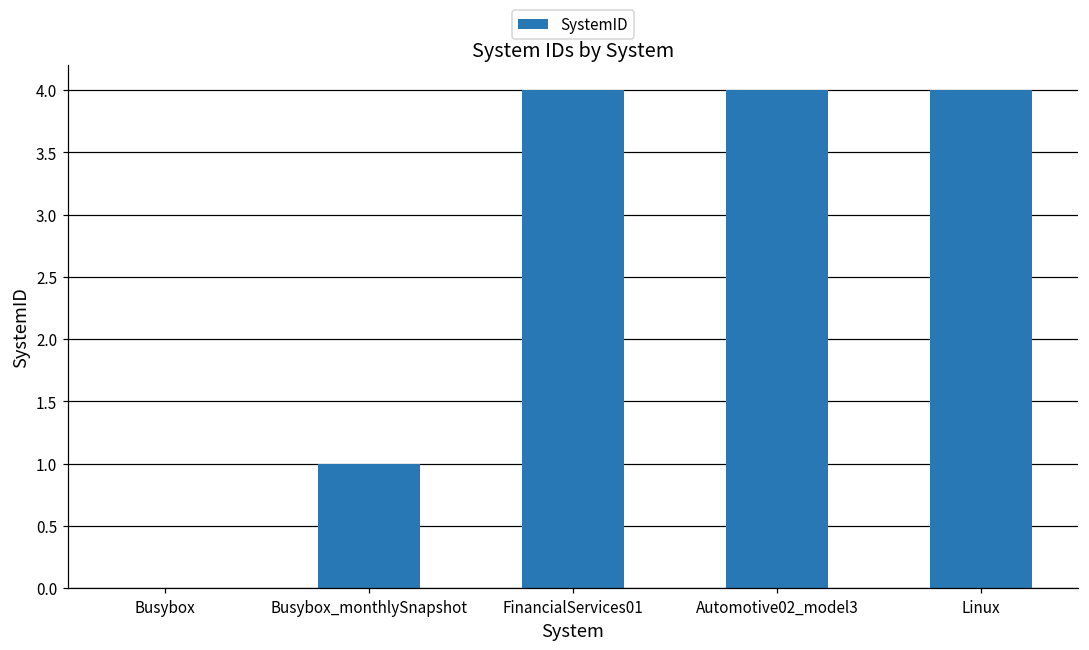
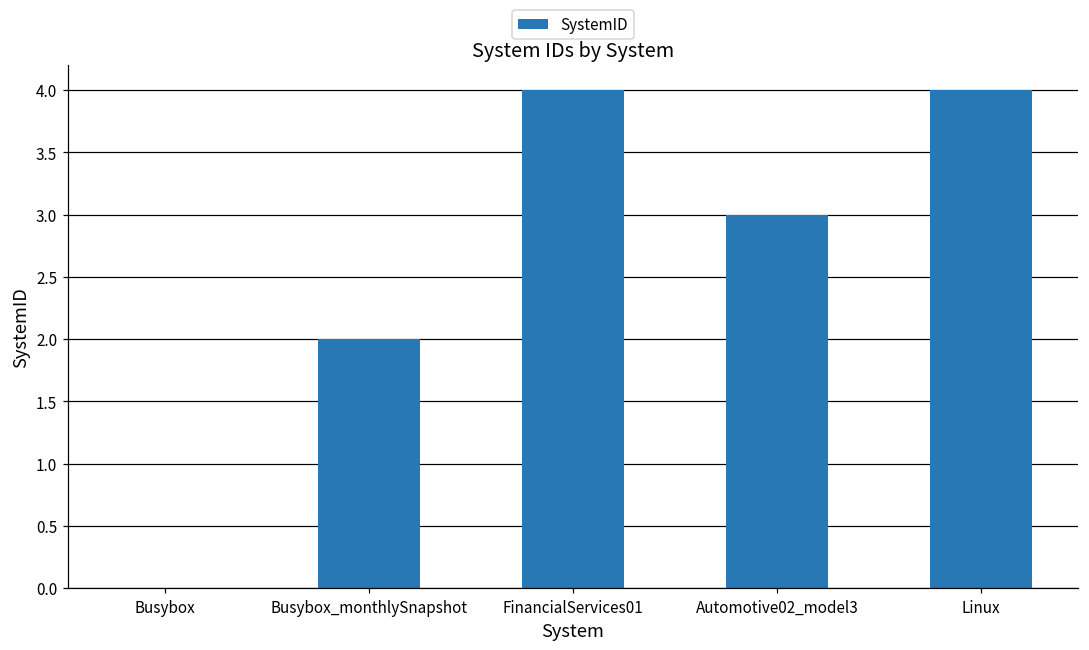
  {
    "Busybox": 0,
-   "Busybox_monthlySnapshot": 1,
+   "Busybox_monthlySnapshot": 2,
    "FinancialServices01": 4,
-   "Automotive02_model3": 4,
+   "Automotive02_model3": 3,
    "Linux": 4
  }
